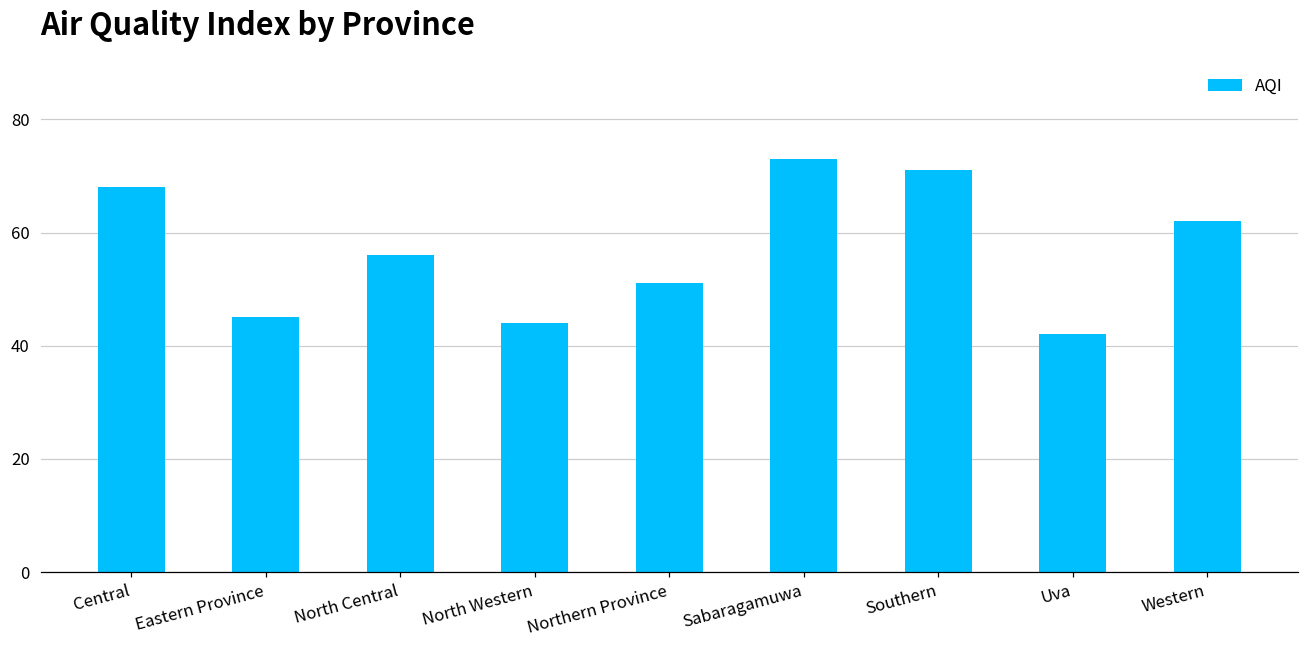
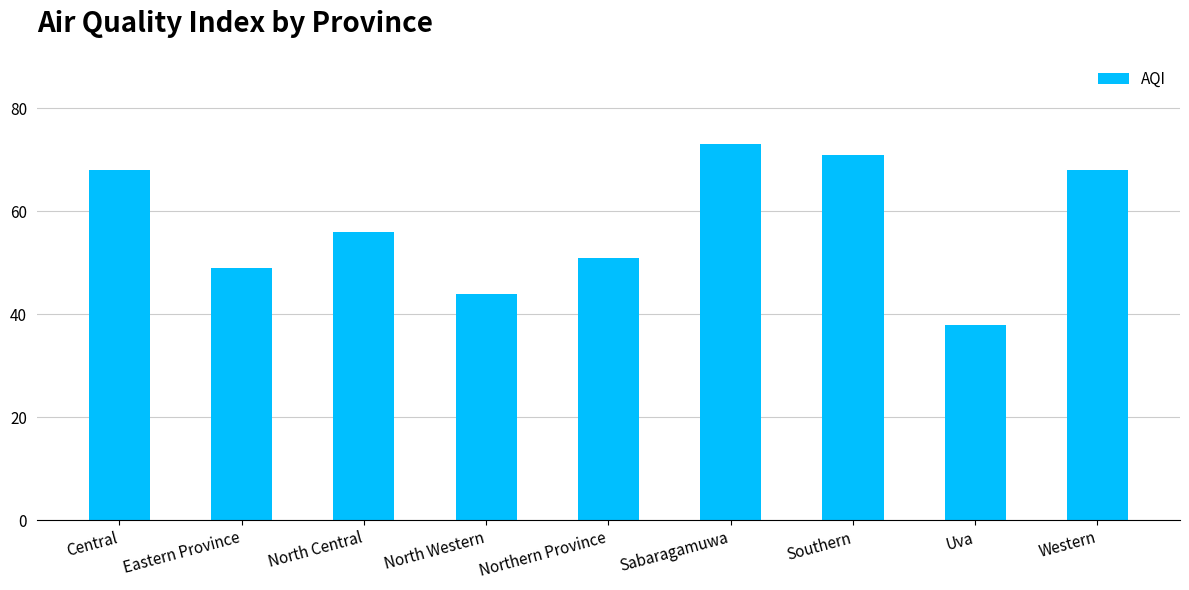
  {
    "Central": 68,
-   "Eastern Province": 45,
+   "Eastern Province": 49,
    "North Central": 56,
    "North Western": 44,
    "Northern Province": 51,
    "Sabaragamuwa": 73,
    "Southern": 71,
-   "Uva": 42,
-   "Western": 62
+   "Uva": 38,
+   "Western": 68
  }
